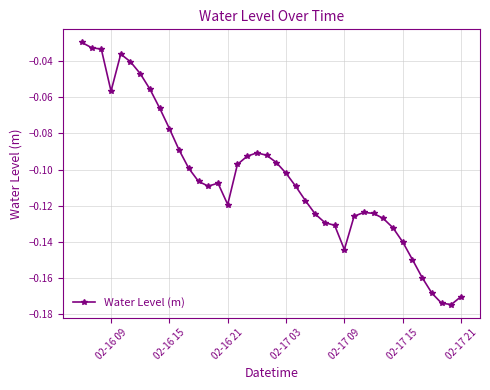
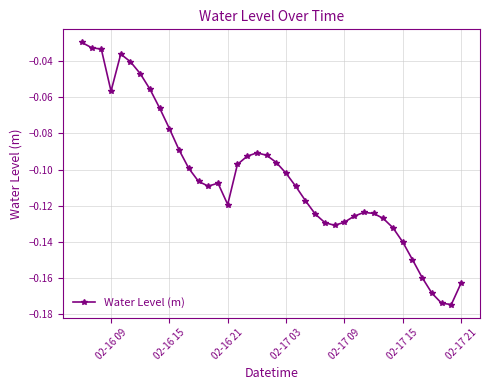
  {
    "02-16 09": -0.057,
    "02-16 15": -0.077,
    "02-16 21": -0.119,
    "02-17 03": -0.102,
-   "02-17 09": -0.144,
+   "02-17 09": -0.129,
    "02-17 15": -0.140,
-   "02-17 21": -0.170
+   "02-17 21": -0.163
  }
